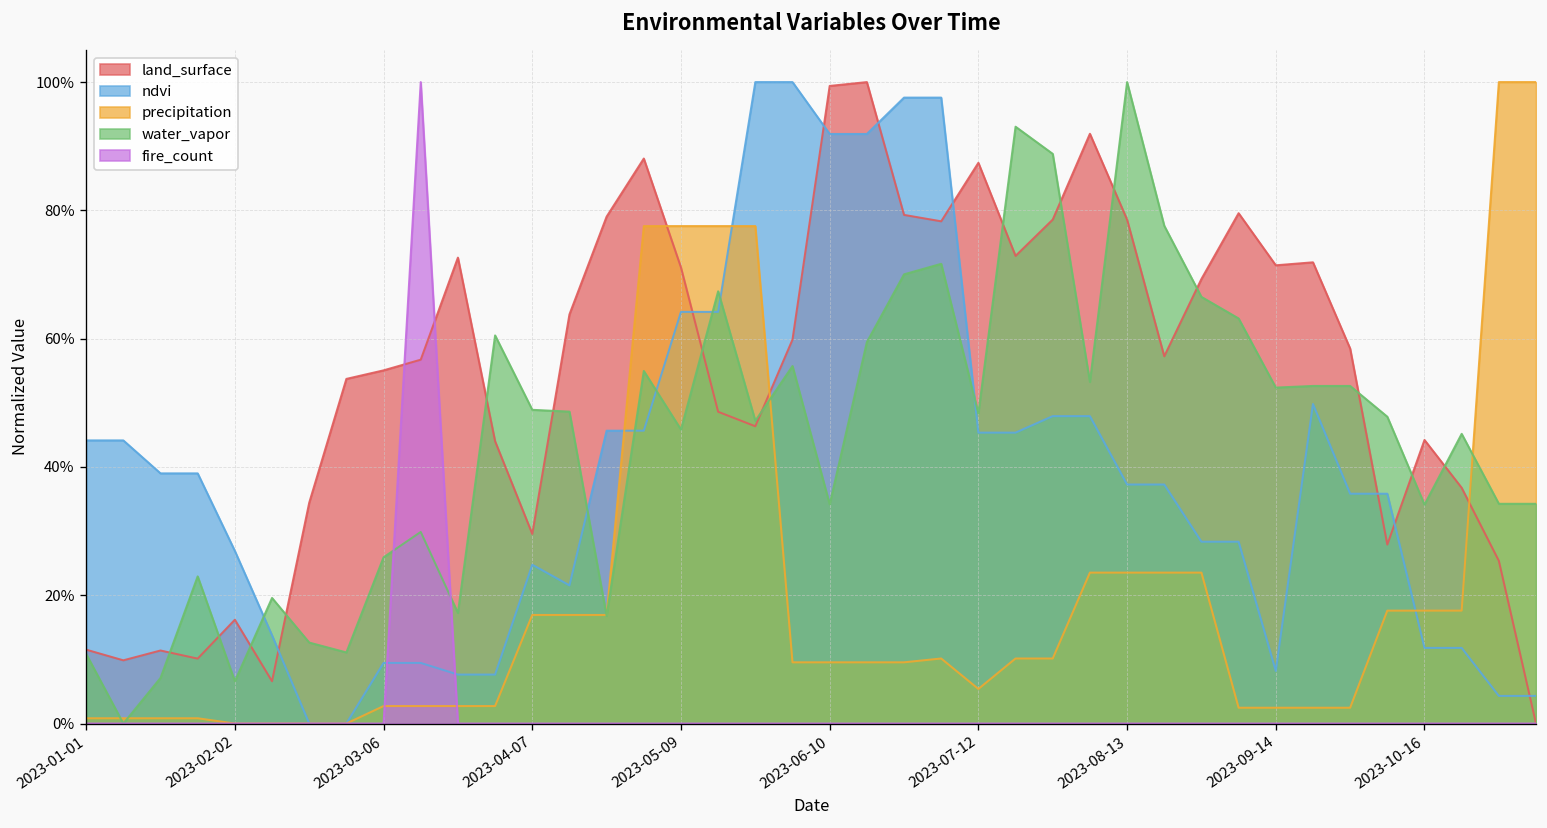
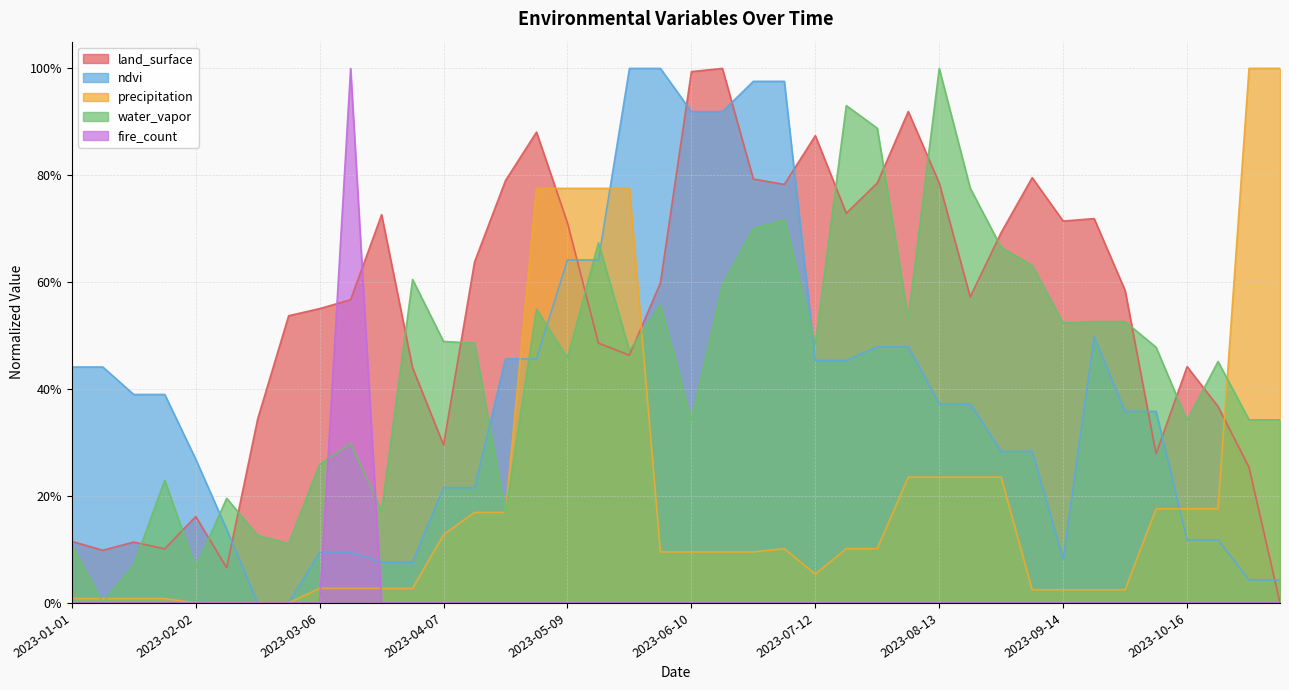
  {
    "land_surface": {
      "2023-01-01": "12%",
      "2023-02-02": "16%",
      "2023-03-06": "55%",
      "2023-04-07": "30%",
      "2023-05-09": "71%",
      "2023-06-10": "99%",
      "2023-07-12": "87%",
      "2023-08-13": "79%",
      "2023-09-14": "71%",
      "2023-10-16": "44%"
    },
    "ndvi": {
      "2023-01-01": "44%",
      "2023-02-02": "27%",
      "2023-03-06": "9%",
-     "2023-04-07": "25%",
+     "2023-04-07": "22%",
      "2023-05-09": "64%",
      "2023-06-10": "92%",
      "2023-07-12": "45%",
      "2023-08-13": "37%",
      "2023-09-14": "8%",
      "2023-10-16": "12%"
    },
    "precipitation": {
      "2023-01-01": "1%",
      "2023-03-06": "3%",
-     "2023-04-07": "17%",
+     "2023-04-07": "13%",
      "2023-05-09": "78%",
      "2023-06-10": "10%",
      "2023-07-12": "5%",
      "2023-08-13": "24%",
      "2023-09-14": "2%",
      "2023-10-16": "18%"
    },
    "water_vapor": {
      "2023-01-01": "11%",
      "2023-02-02": "7%",
      "2023-03-06": "26%",
      "2023-04-07": "49%",
      "2023-05-09": "46%",
      "2023-06-10": "34%",
      "2023-07-12": "48%",
      "2023-08-13": "100%",
      "2023-09-14": "52%",
      "2023-10-16": "34%"
    },
    "fire_count": {
      "2023-01-01": "0%",
      "2023-03-06": "0%",
      "2023-04-07": "0%",
      "2023-05-09": "0%",
      "2023-06-10": "0%",
      "2023-07-12": "0%",
      "2023-08-13": "0%",
      "2023-09-14": "0%",
      "2023-10-16": "0%"
    }
  }
